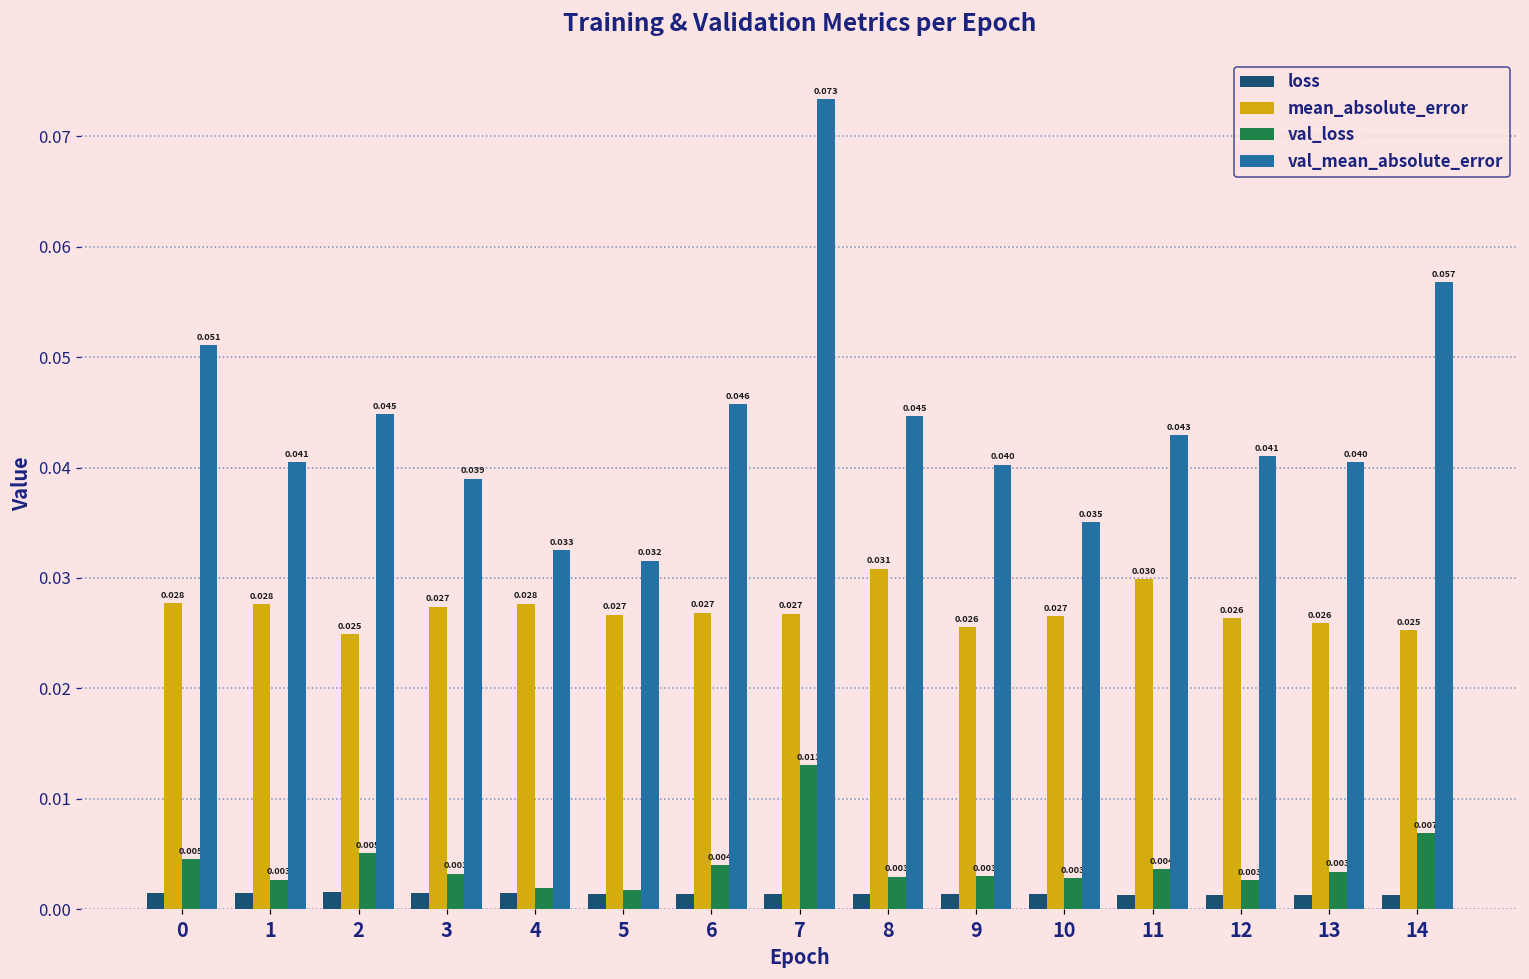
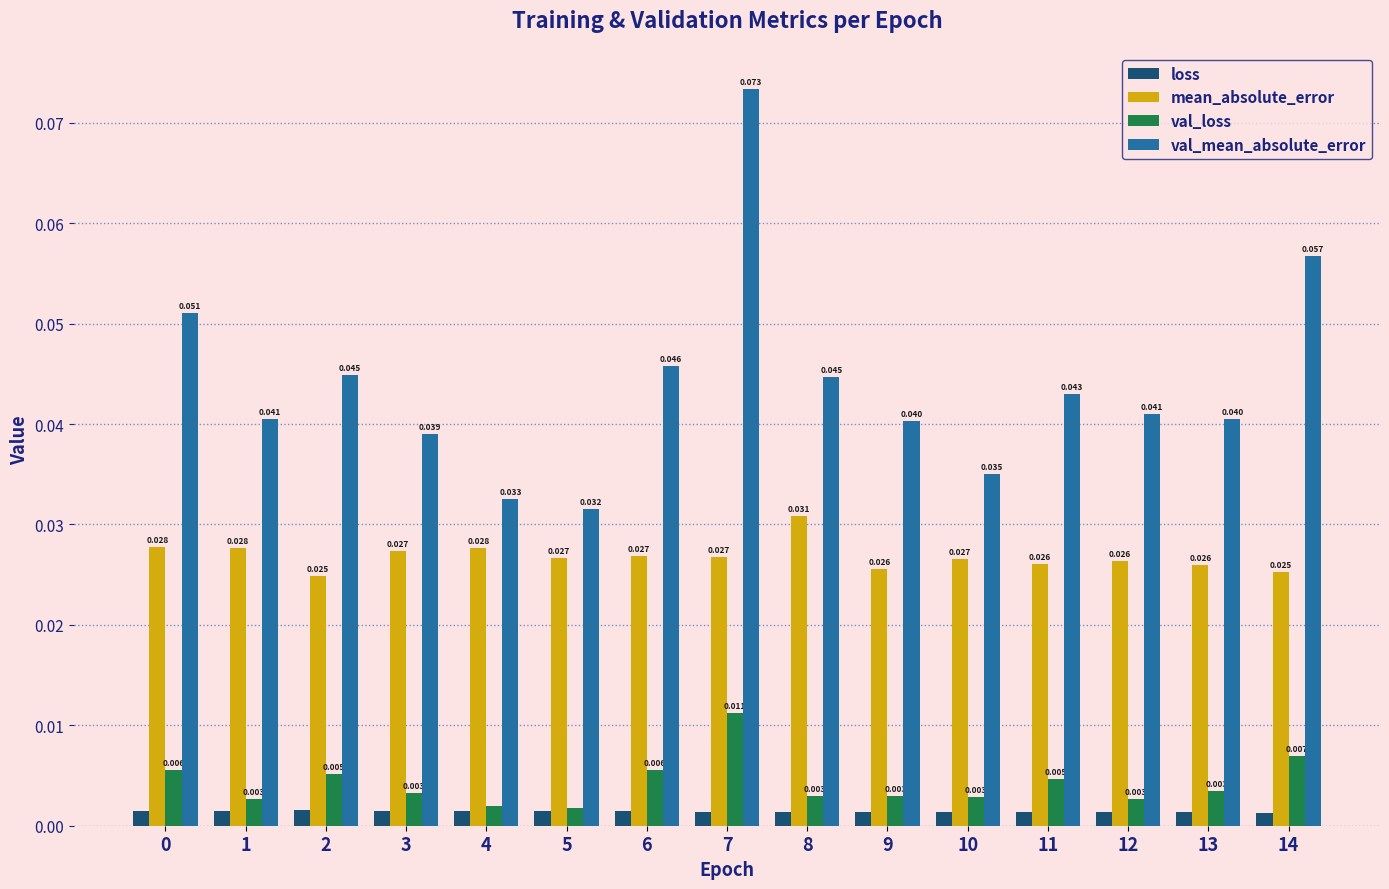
  {
    "mean_absolute_error": {
      "0": 0.028,
      "1": 0.028,
      "2": 0.025,
      "3": 0.027,
      "4": 0.028,
      "5": 0.027,
      "6": 0.027,
      "7": 0.027,
      "8": 0.031,
      "9": 0.026,
      "10": 0.027,
-     "11": 0.030,
+     "11": 0.026,
      "12": 0.026,
      "13": 0.026,
      "14": 0.025
    },
    "val_loss": {
-     "0": 0.005,
+     "0": 0.006,
      "1": 0.003,
      "2": 0.005,
      "3": 0.003,
-     "6": 0.004,
-     "7": 0.013,
+     "6": 0.006,
+     "7": 0.011,
      "8": 0.003,
      "9": 0.003,
      "10": 0.003,
-     "11": 0.004,
+     "11": 0.005,
      "12": 0.003,
      "13": 0.003,
      "14": 0.007
    }
  }
